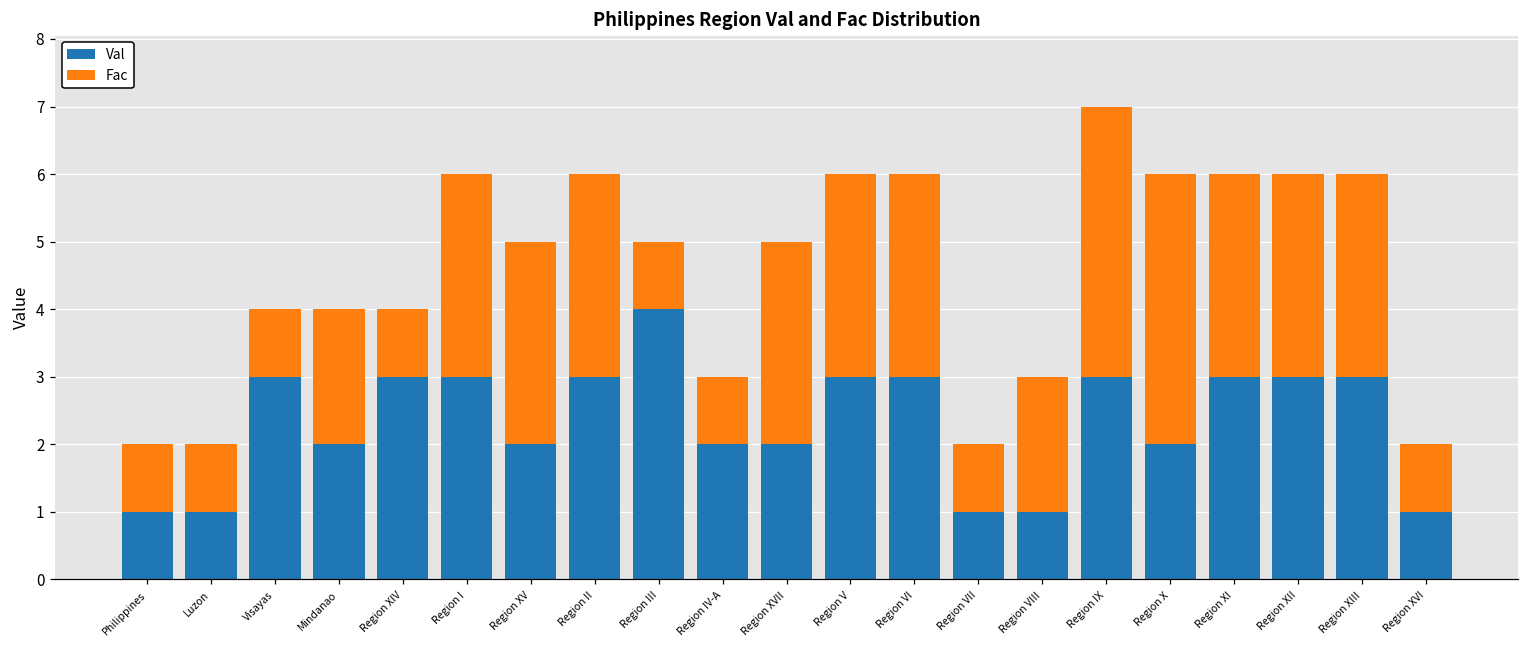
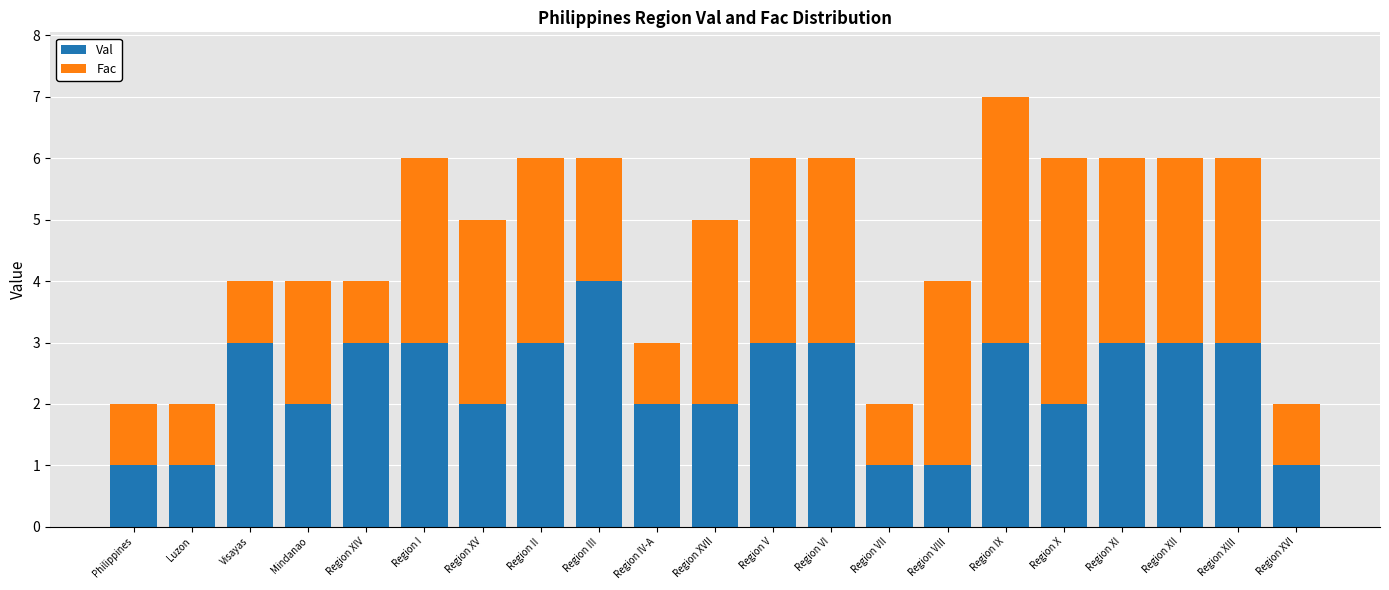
  {
    "Val": {
      "Philippines": 1,
      "Luzon": 1,
      "Visayas": 3,
      "Mindanao": 2,
      "Region XIV": 3,
      "Region I": 3,
      "Region XV": 2,
      "Region II": 3,
      "Region III": 4,
      "Region IV-A": 2,
      "Region XVII": 2,
      "Region V": 3,
      "Region VI": 3,
      "Region VII": 1,
      "Region VIII": 1,
      "Region IX": 3,
      "Region X": 2,
      "Region XI": 3,
      "Region XII": 3,
      "Region XIII": 3,
      "Region XVI": 1
    },
    "Fac": {
      "Philippines": 1,
      "Luzon": 1,
      "Visayas": 1,
      "Mindanao": 2,
      "Region XIV": 1,
      "Region I": 3,
      "Region XV": 3,
      "Region II": 3,
-     "Region III": 1,
+     "Region III": 2,
      "Region IV-A": 1,
      "Region XVII": 3,
      "Region V": 3,
      "Region VI": 3,
      "Region VII": 1,
-     "Region VIII": 2,
+     "Region VIII": 3,
      "Region IX": 4,
      "Region X": 4,
      "Region XI": 3,
      "Region XII": 3,
      "Region XIII": 3,
      "Region XVI": 1
    }
  }
